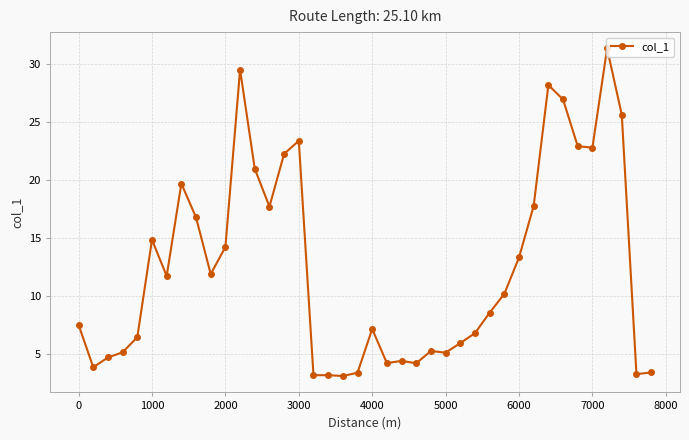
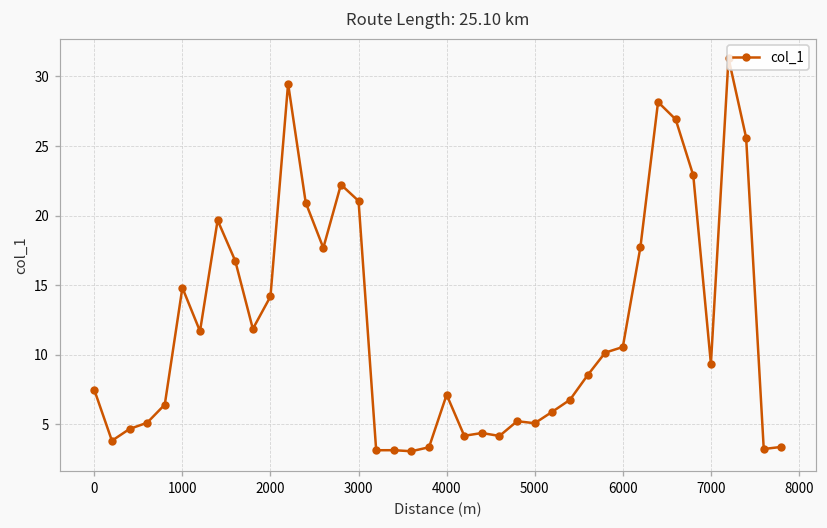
  {
    "0": 7.5,
    "1000": 14.8,
    "2000": 14.2,
-   "3000": 23.4,
+   "3000": 21.1,
    "4000": 7.1,
    "5000": 5.1,
-   "6000": 13.3,
-   "7000": 22.8
+   "6000": 10.6,
+   "7000": 9.4
  }
